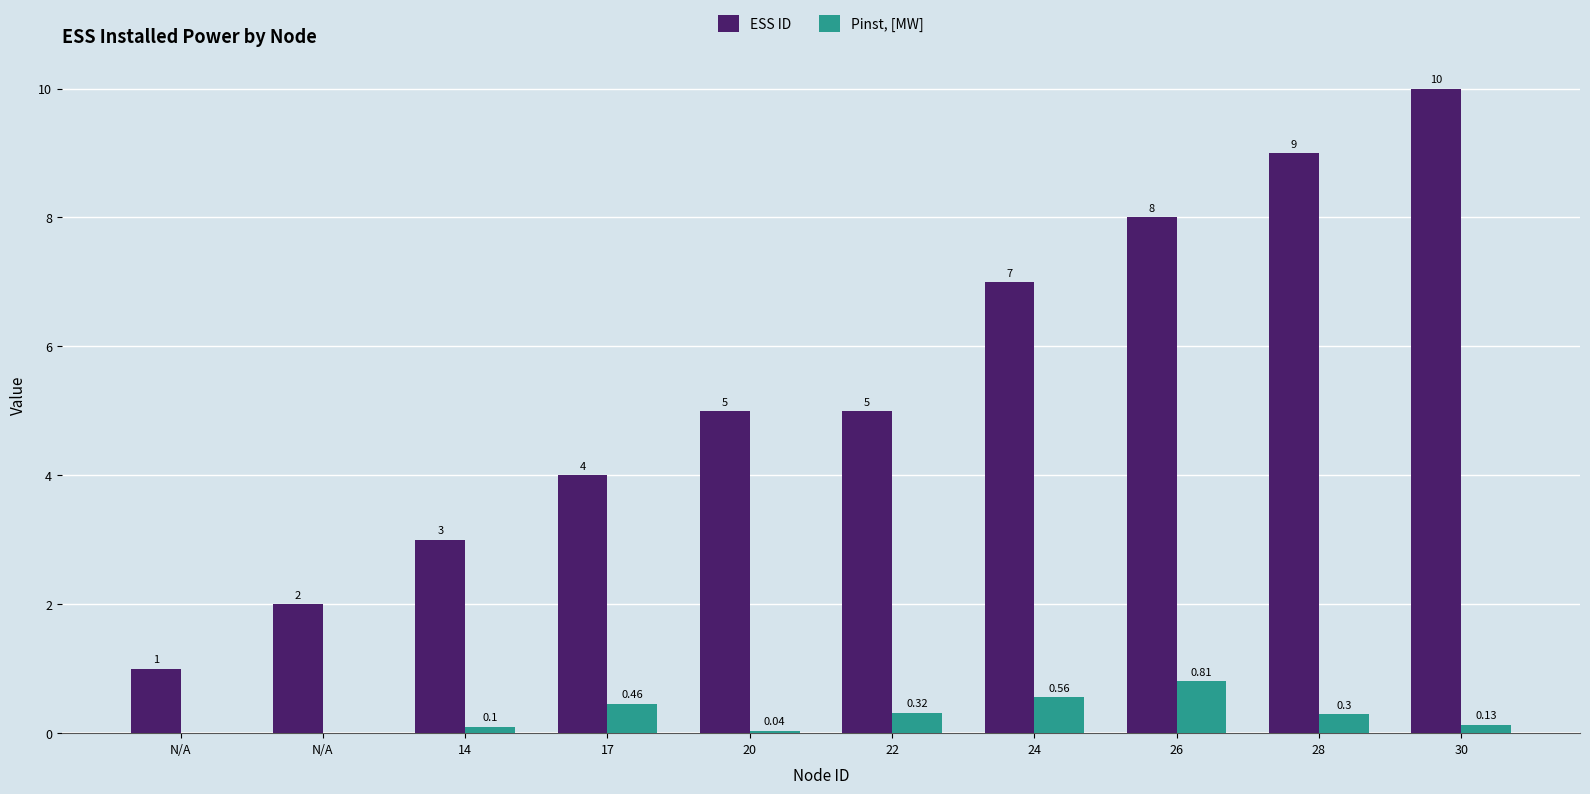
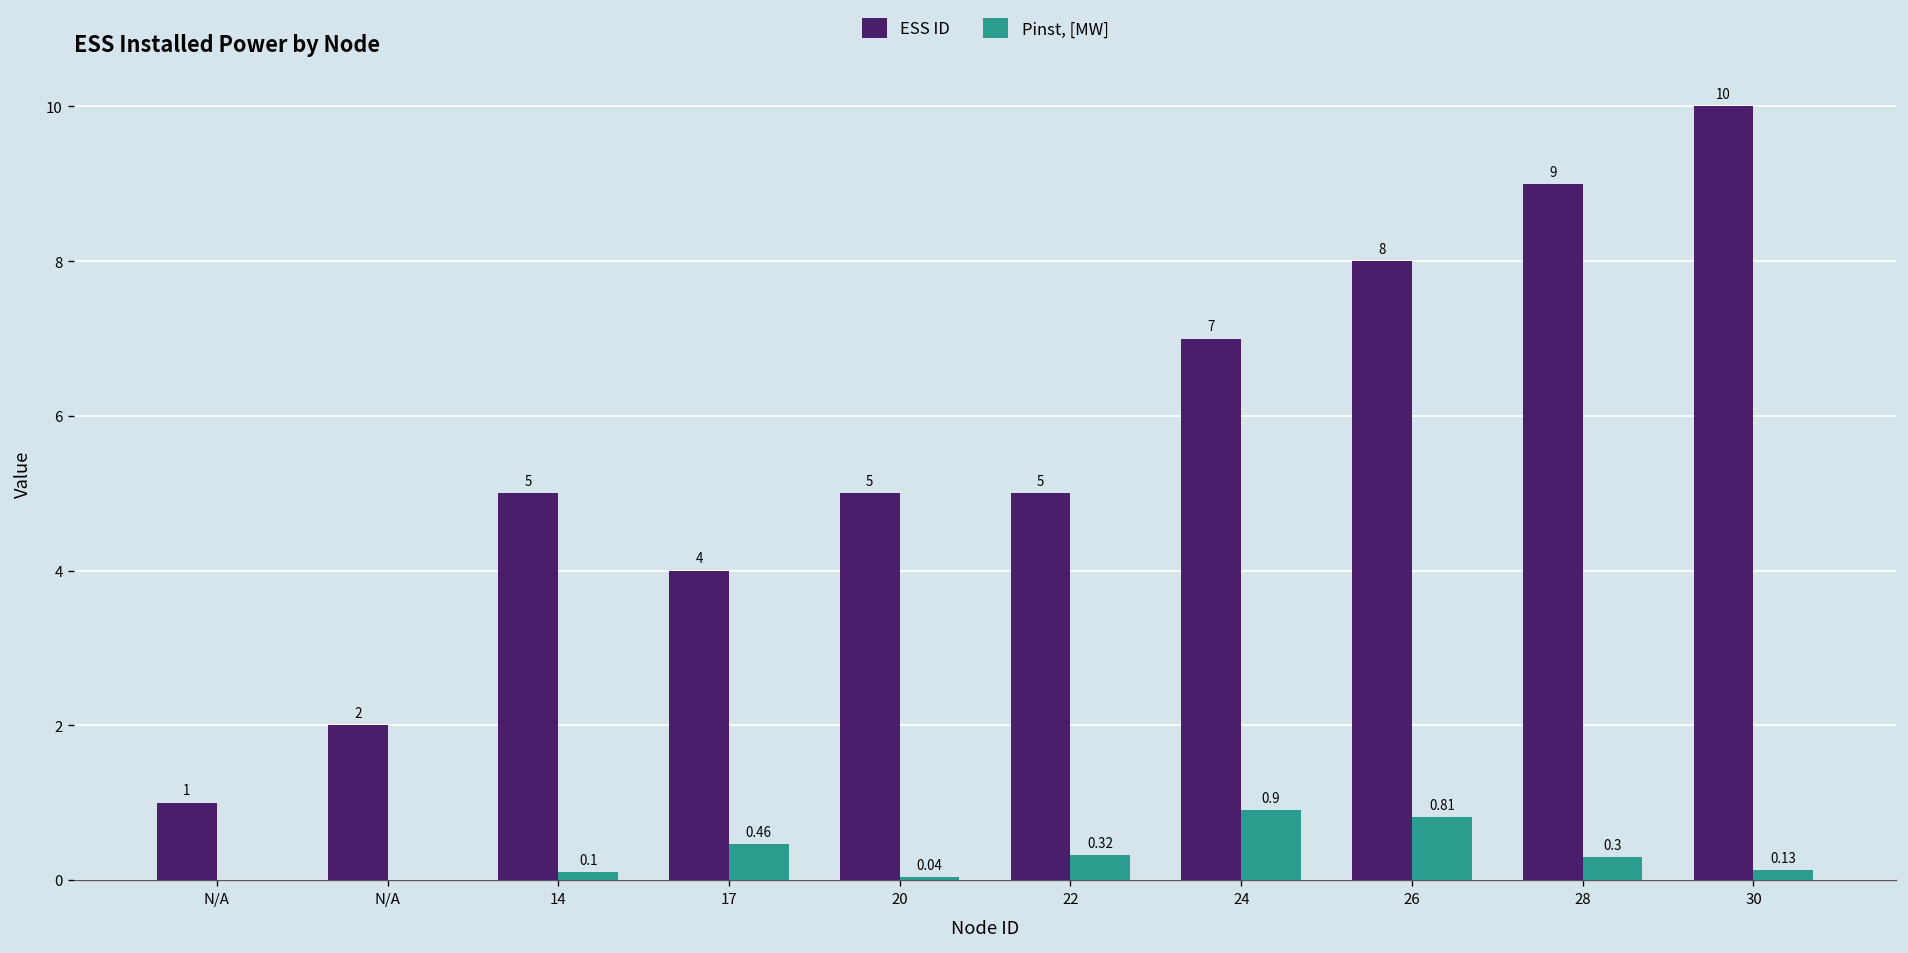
  {
    "ESS ID": {
-     "14": 3,
+     "14": 5,
      "17": 4,
      "20": 5,
      "22": 5,
      "24": 7,
      "26": 8,
      "28": 9,
      "30": 10
    },
    "Pinst, [MW]": {
      "14": 0.1,
      "17": 0.46,
      "20": 0.04,
      "22": 0.32,
-     "24": 0.56,
+     "24": 0.9,
      "26": 0.81,
      "28": 0.3,
      "30": 0.13
    }
  }
